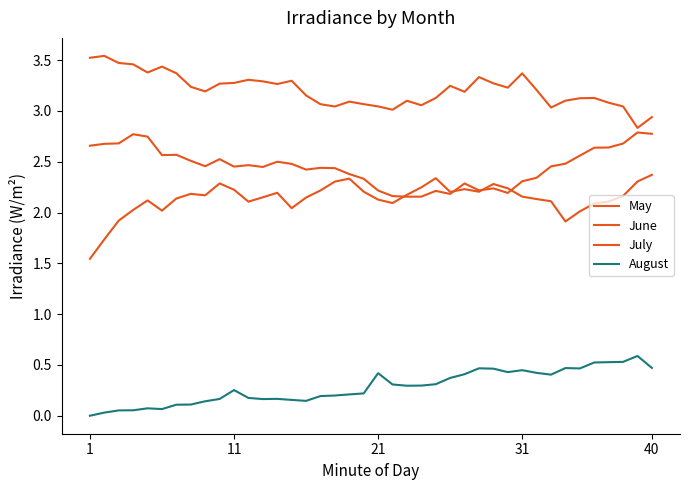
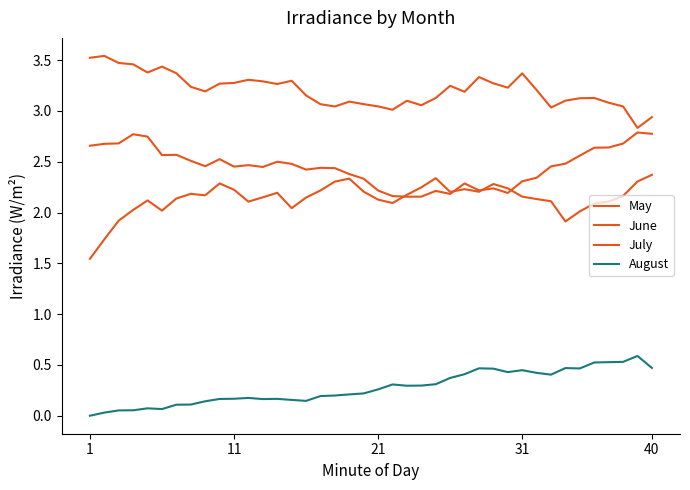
  {
    "August": {
      "1": 0.00,
-     "11": 0.25,
-     "21": 0.42,
+     "11": 0.17,
+     "21": 0.26,
      "31": 0.45,
      "40": 0.47
    }
  }
